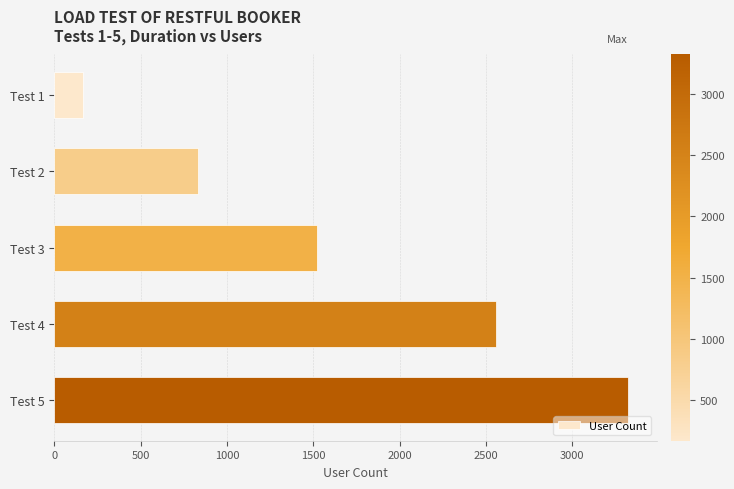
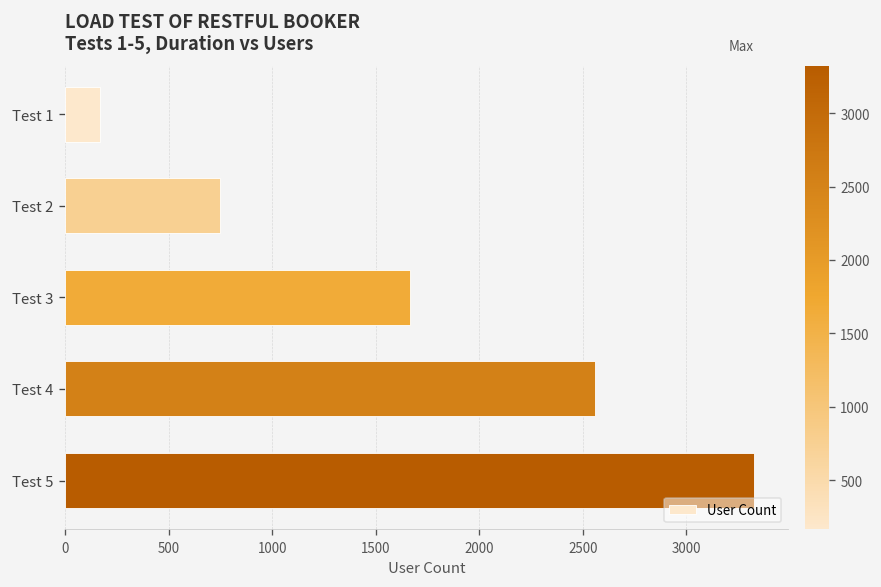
  {
    "Test 1": 170,
-   "Test 2": 830,
-   "Test 3": 1520,
+   "Test 2": 750,
+   "Test 3": 1670,
    "Test 4": 2560,
    "Test 5": 3320
  }
